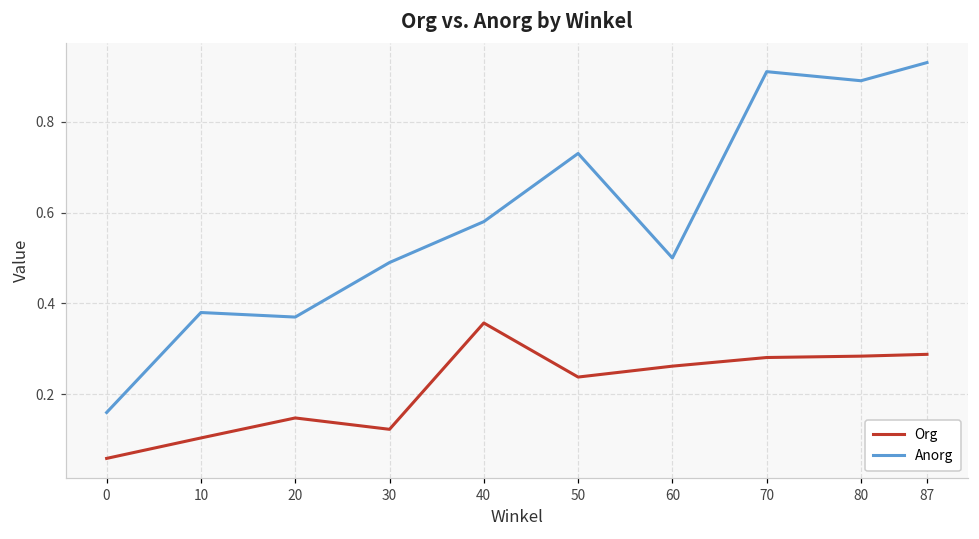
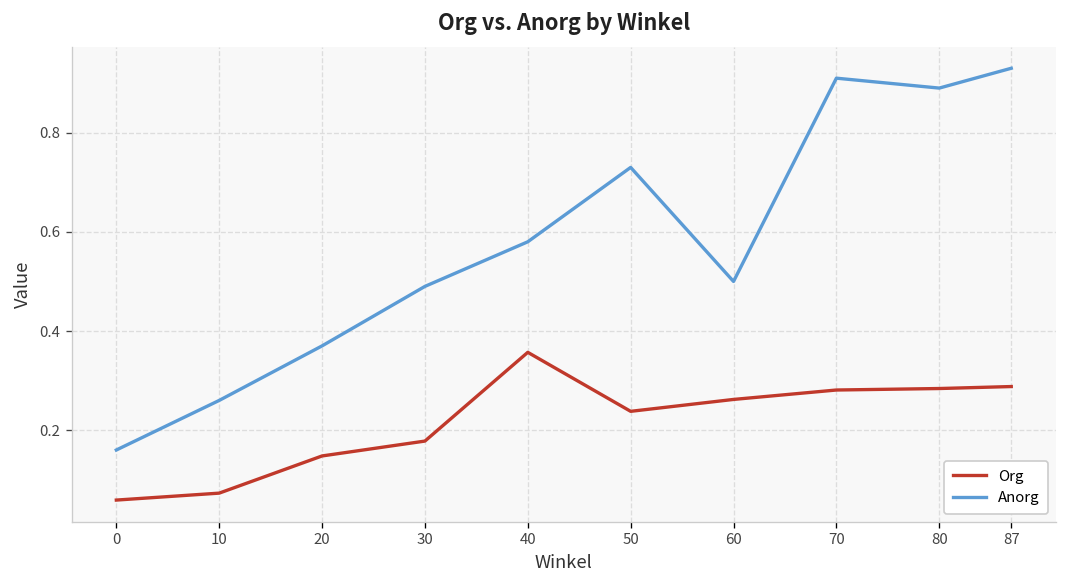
  {
    "Org": {
      "0": 0.06,
-     "10": 0.10,
+     "10": 0.07,
      "20": 0.15,
-     "30": 0.12,
+     "30": 0.18,
      "40": 0.36,
      "50": 0.24,
      "60": 0.26,
      "70": 0.28,
      "80": 0.28,
      "87": 0.29
    },
    "Anorg": {
      "0": 0.16,
-     "10": 0.38,
+     "10": 0.26,
      "20": 0.37,
      "30": 0.49,
      "40": 0.58,
      "50": 0.73,
      "60": 0.50,
      "70": 0.91,
      "80": 0.89,
      "87": 0.93
    }
  }
